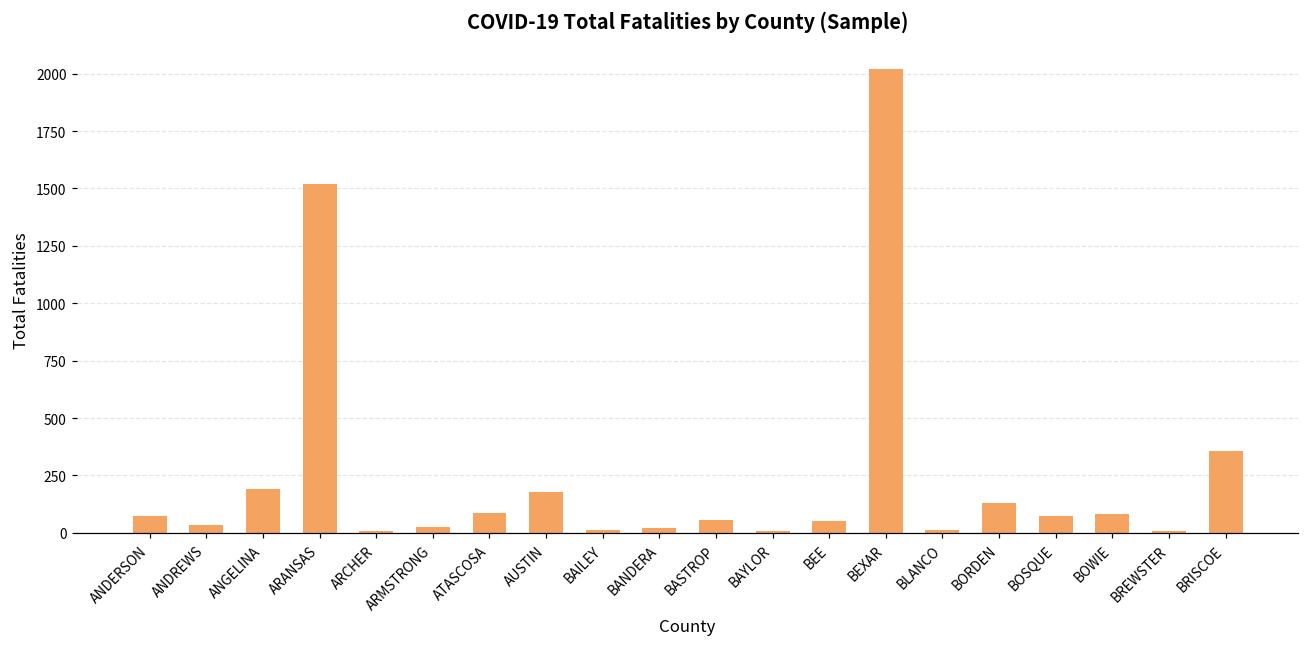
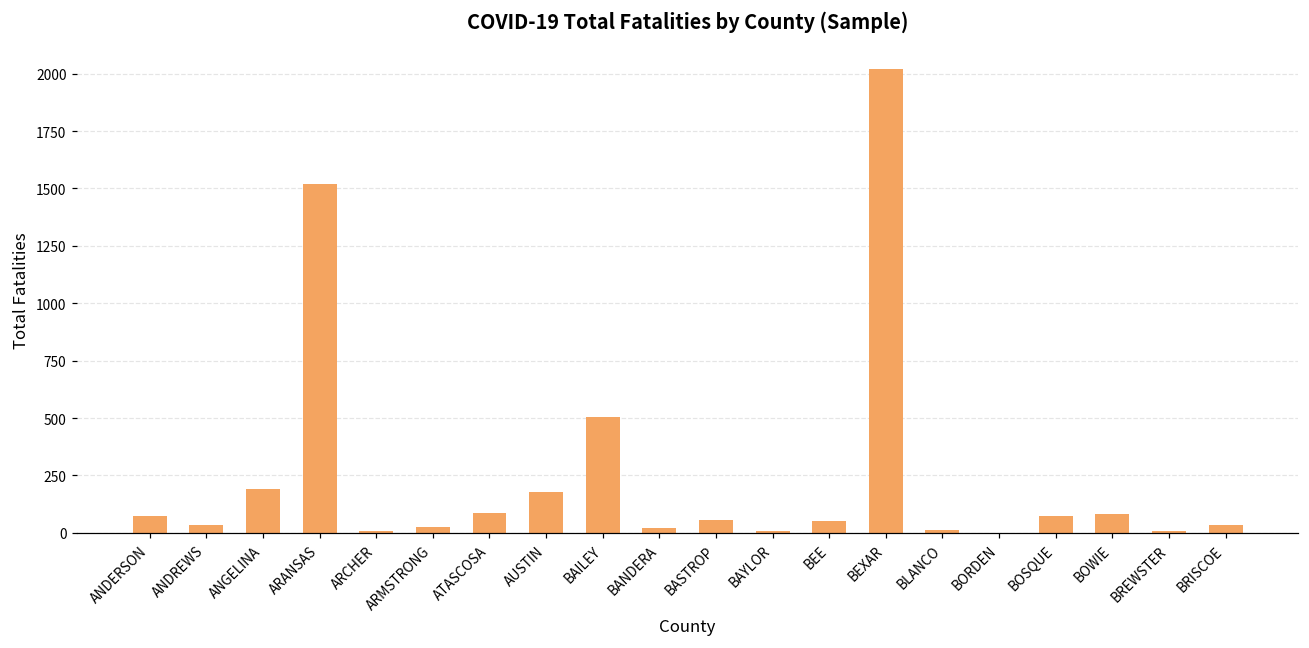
  {
    "ANDERSON": 70,
    "ANDREWS": 40,
    "ANGELINA": 190,
    "ARANSAS": 1520,
    "ARMSTRONG": 30,
    "ATASCOSA": 90,
    "AUSTIN": 180,
-   "BAILEY": 10,
+   "BAILEY": 500,
    "BANDERA": 20,
    "BASTROP": 60,
    "BEE": 50,
    "BEXAR": 2020,
-   "BORDEN": 130,
+   "BORDEN": 0,
    "BOSQUE": 70,
    "BOWIE": 80,
-   "BRISCOE": 360
+   "BRISCOE": 30
  }
